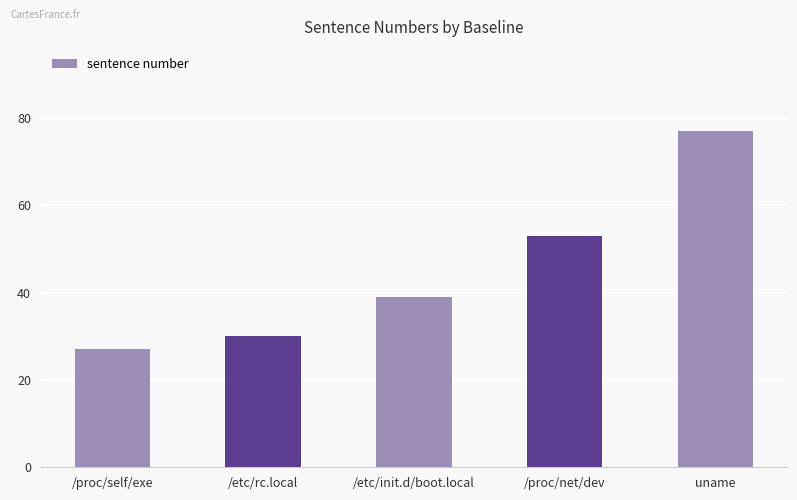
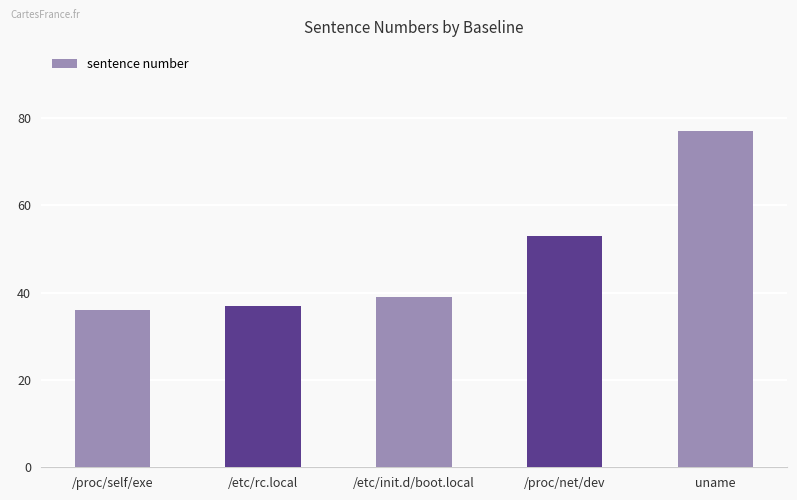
  {
-   "/proc/self/exe": 27,
-   "/etc/rc.local": 30,
+   "/proc/self/exe": 36,
+   "/etc/rc.local": 37,
    "/etc/init.d/boot.local": 39,
    "/proc/net/dev": 53,
    "uname": 77
  }
